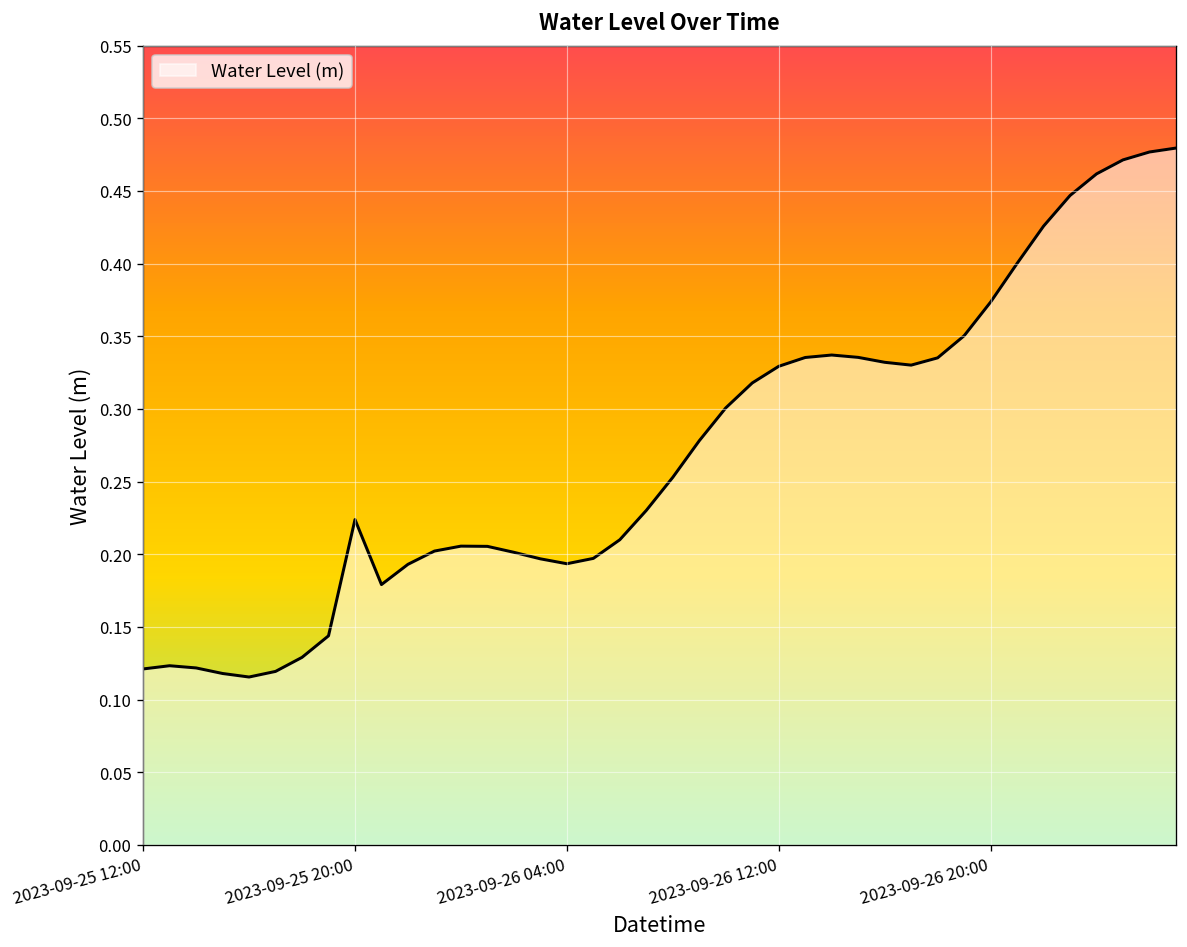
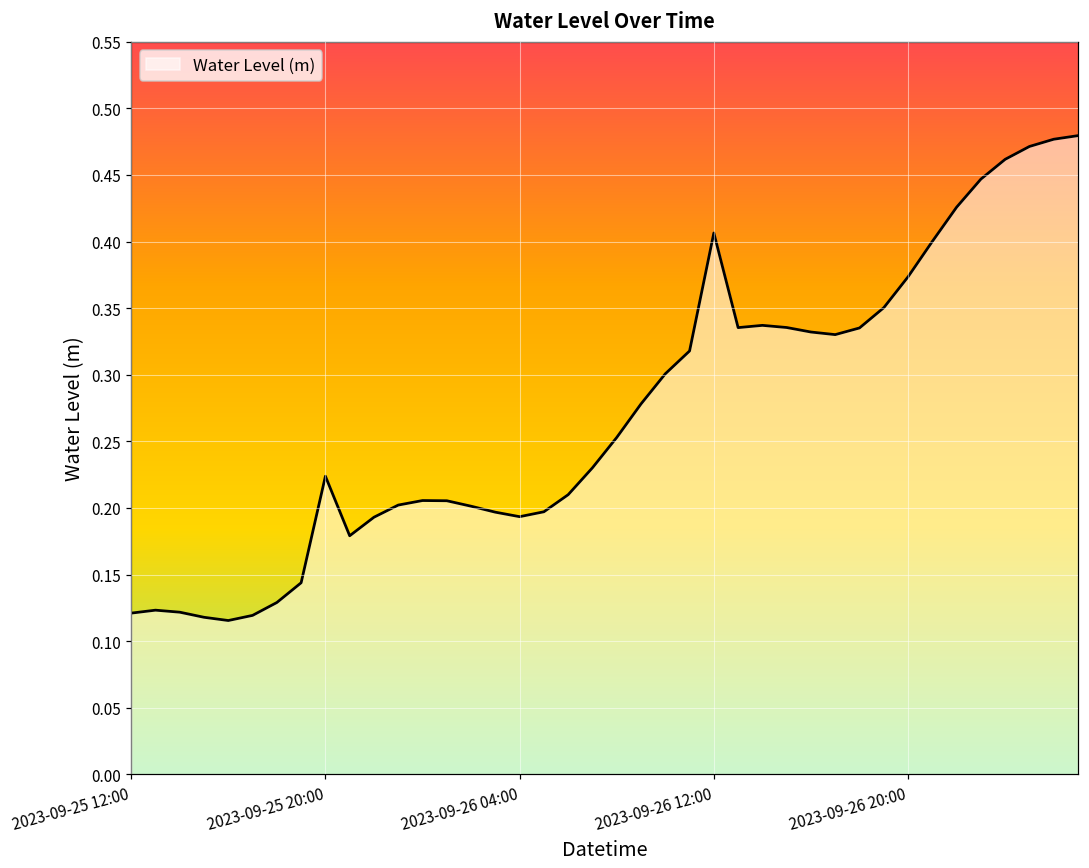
  {
    "2023-09-25 12:00": 0.121,
    "2023-09-25 20:00": 0.224,
    "2023-09-26 04:00": 0.193,
-   "2023-09-26 12:00": 0.329,
+   "2023-09-26 12:00": 0.406,
    "2023-09-26 20:00": 0.374
  }
